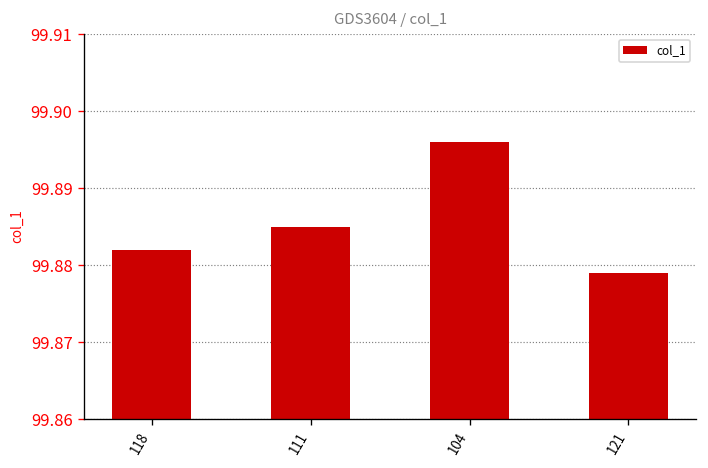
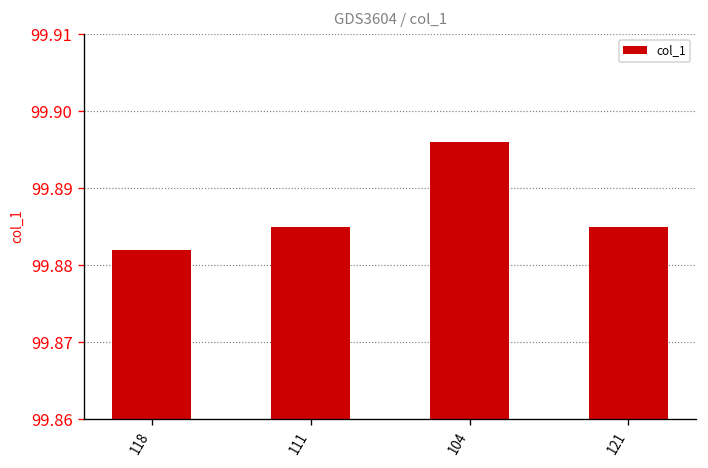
  {
    "118": 99.882,
    "111": 99.885,
    "104": 99.896,
-   "121": 99.879
+   "121": 99.885
  }
